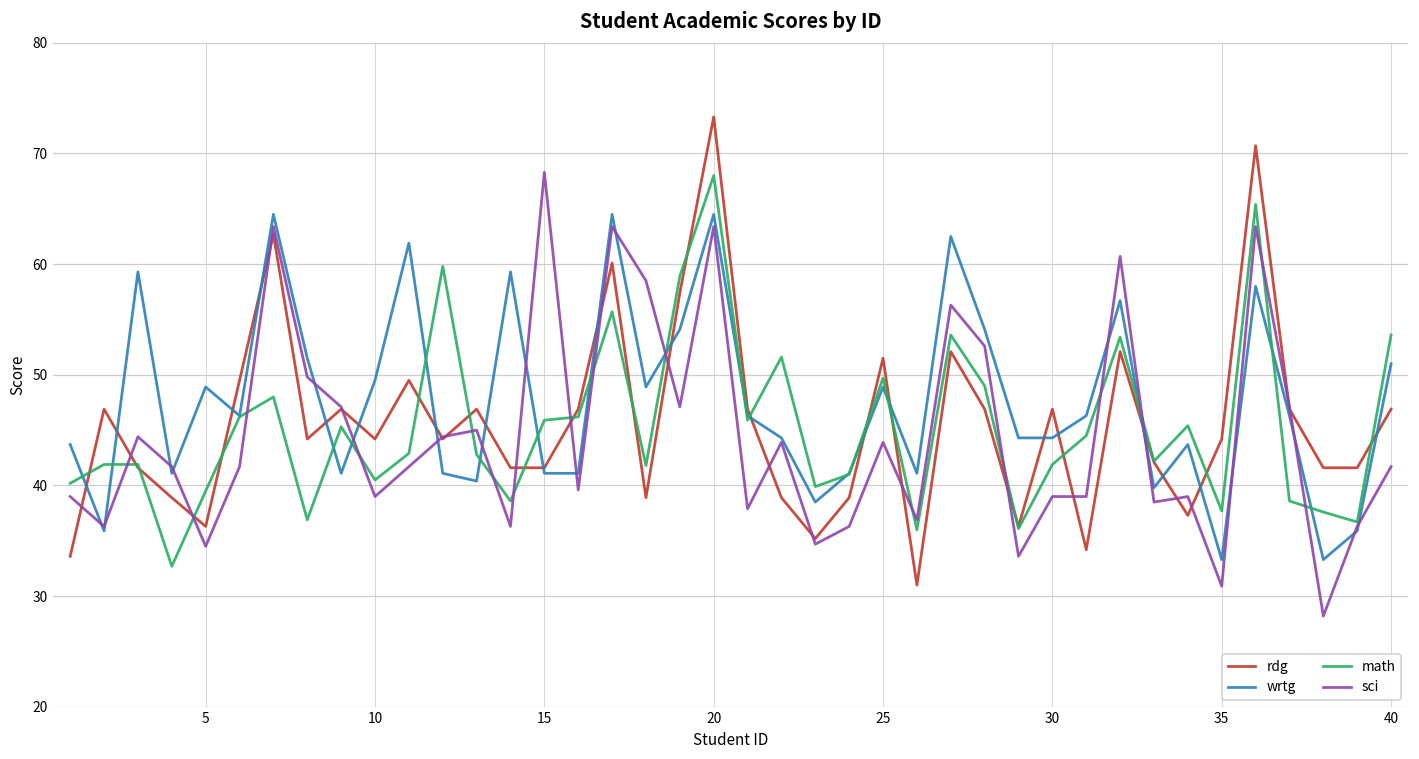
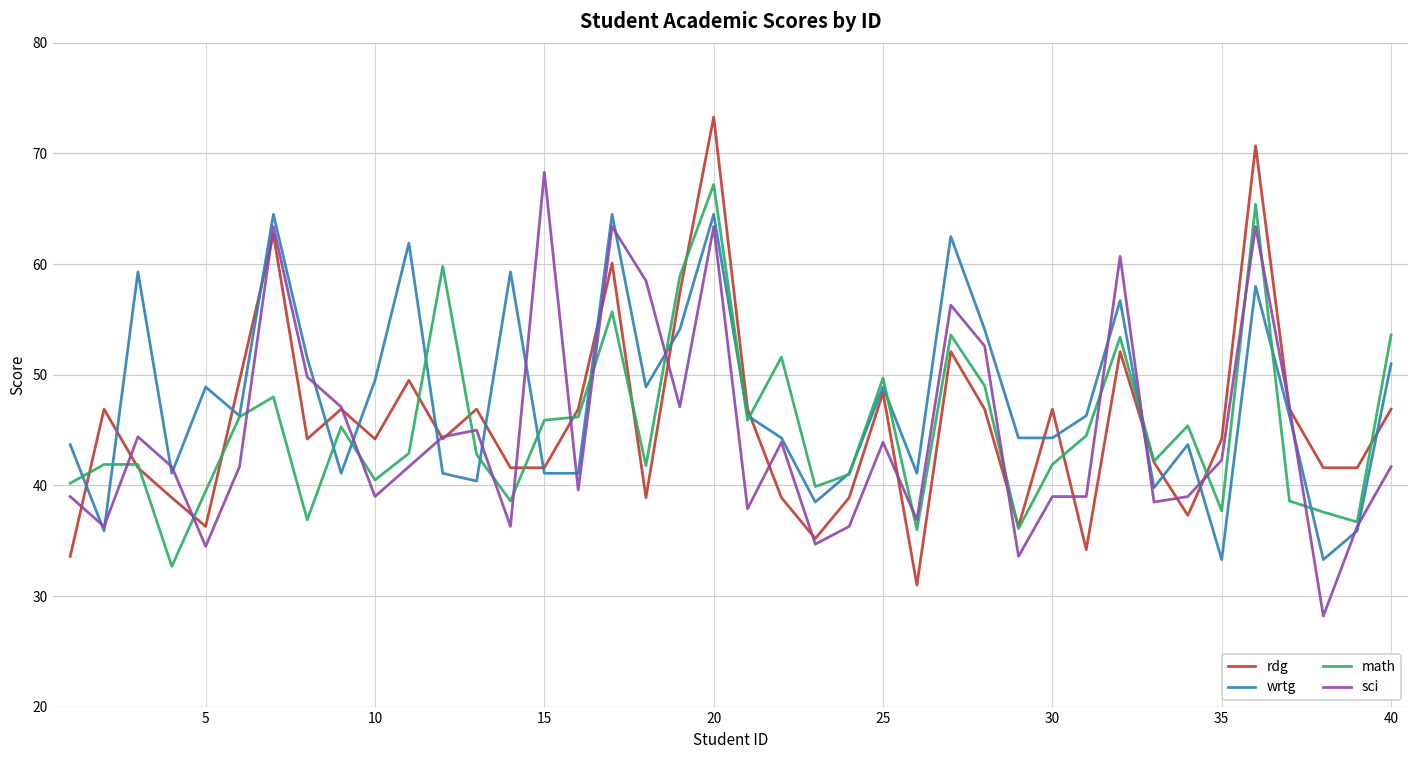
  {
    "rdg": {
      "5": 36.3,
      "10": 44.2,
      "15": 41.6,
      "20": 73.3,
-     "25": 51.5,
+     "25": 48.4,
      "30": 46.9,
      "35": 44.2,
      "40": 46.9
    },
    "wrtg": {
      "5": 48.9,
      "10": 49.5,
      "15": 41.1,
      "20": 64.5,
      "25": 48.9,
      "30": 44.3,
      "35": 33.3,
      "40": 51.0
    },
    "math": {
      "5": 39.5,
      "10": 40.5,
      "15": 45.9,
-     "20": 68.0,
+     "20": 67.2,
      "25": 49.7,
      "30": 41.9,
      "35": 37.7,
      "40": 53.6
    },
    "sci": {
      "5": 34.5,
      "10": 39.0,
      "15": 68.3,
      "20": 63.4,
      "25": 43.9,
      "30": 39.0,
-     "35": 30.9,
+     "35": 42.3,
      "40": 41.7
    }
  }
